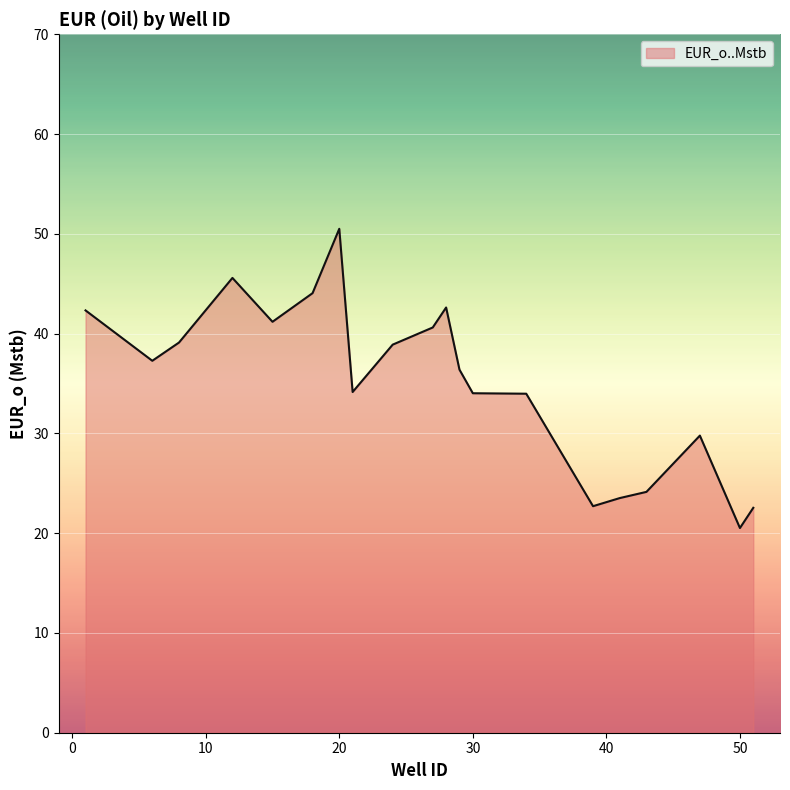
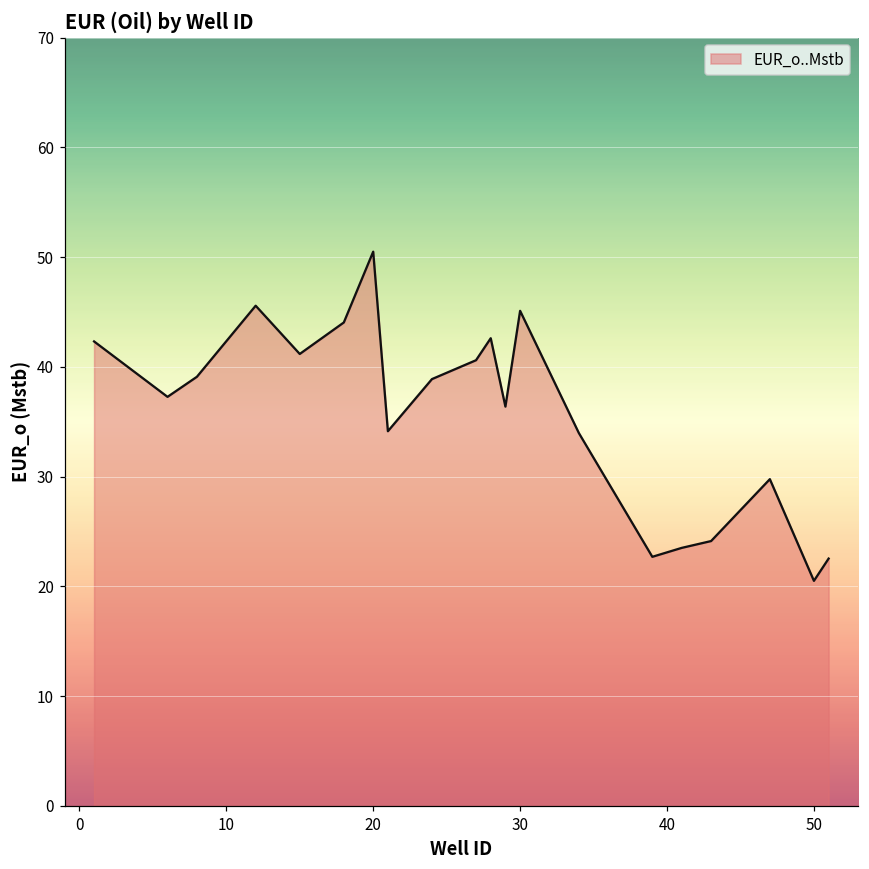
  {
    "20": 51,
-   "30": 34,
+   "30": 45,
    "50": 21
  }
